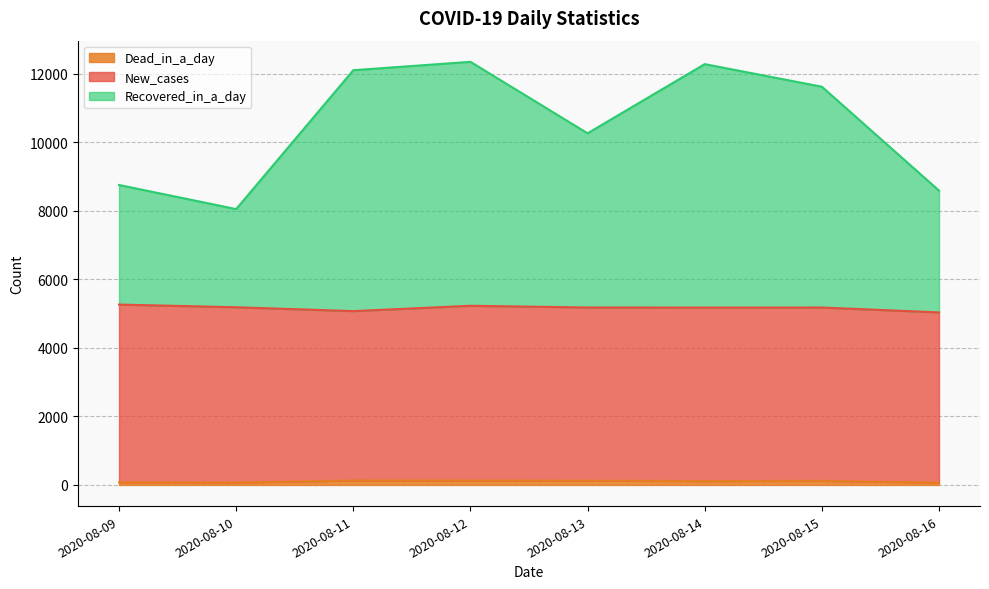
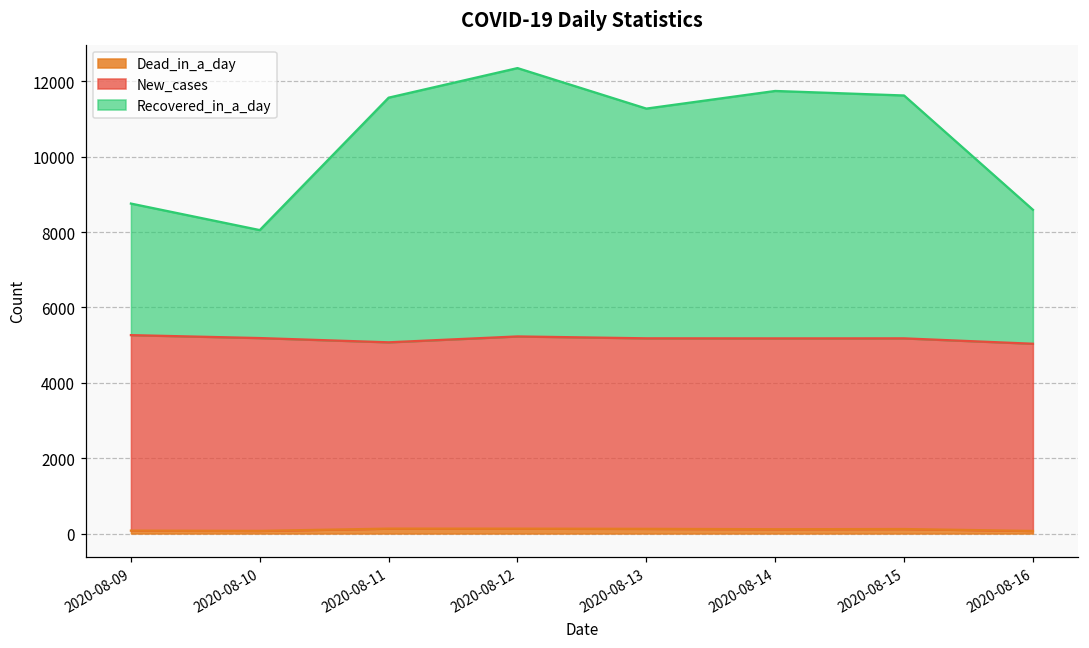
  {
    "Recovered_in_a_day": {
      "2020-08-09": 3500,
      "2020-08-10": 2900,
-     "2020-08-11": 7000,
+     "2020-08-11": 6500,
      "2020-08-12": 7100,
-     "2020-08-13": 5100,
-     "2020-08-14": 7100,
+     "2020-08-13": 6100,
+     "2020-08-14": 6600,
      "2020-08-15": 6400,
      "2020-08-16": 3600
    }
  }
